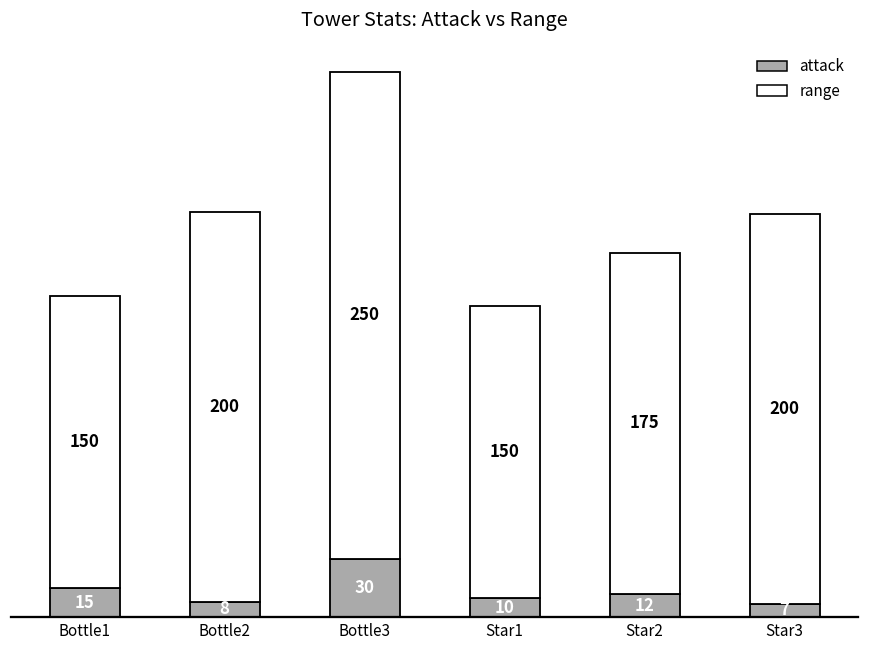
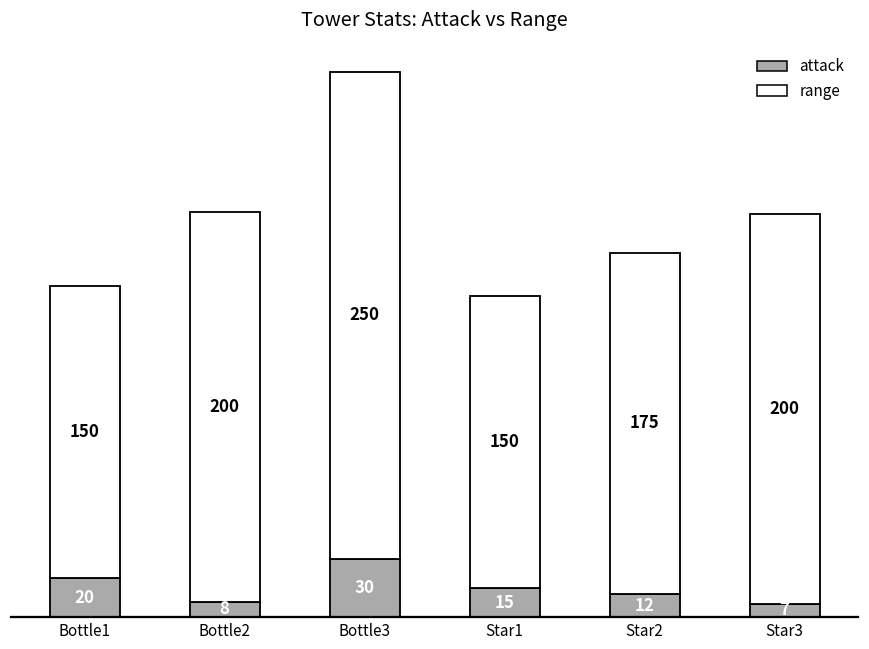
  {
    "attack": {
-     "Bottle1": 15,
+     "Bottle1": 20,
      "Bottle2": 8,
      "Bottle3": 30,
-     "Star1": 10,
+     "Star1": 15,
      "Star2": 12,
      "Star3": 7
    },
    "range": {
      "Bottle1": 150,
      "Bottle2": 200,
      "Bottle3": 250,
      "Star1": 150,
      "Star2": 175,
      "Star3": 200
    }
  }
